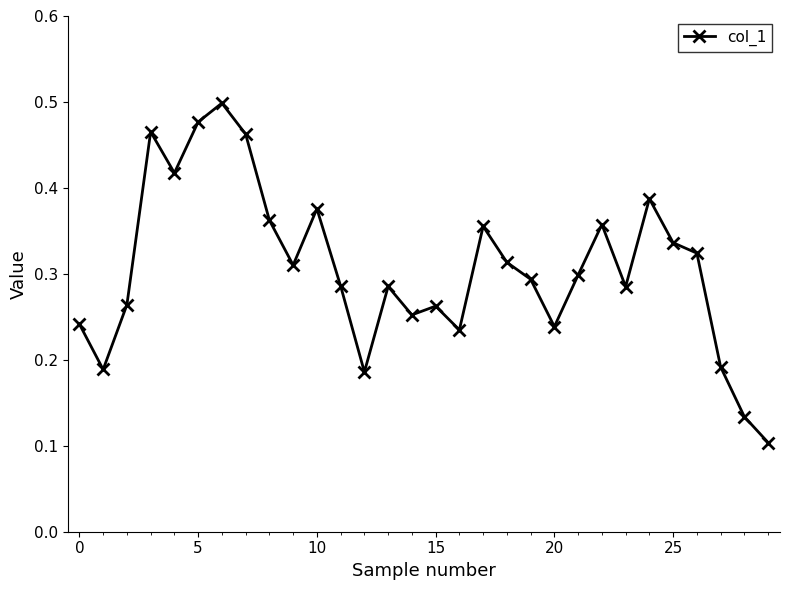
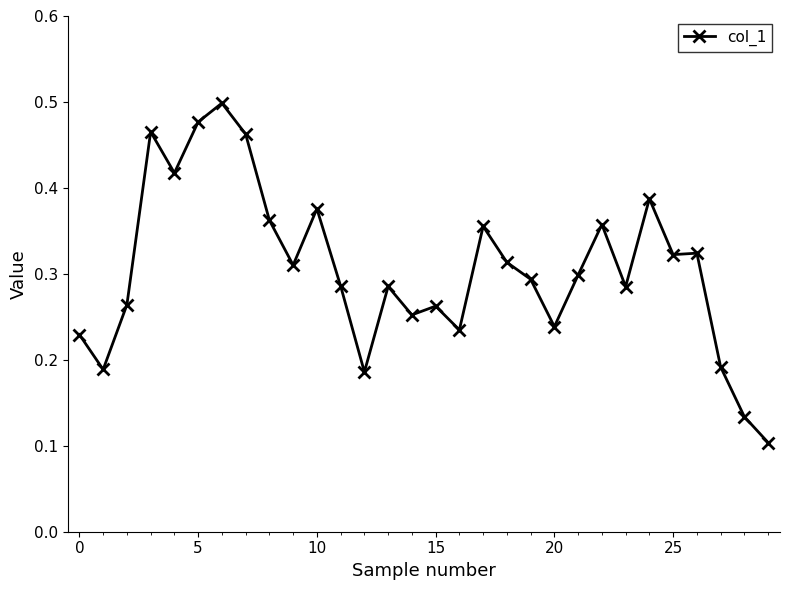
  {
-   "0": 0.24,
+   "0": 0.23,
    "5": 0.48,
    "10": 0.38,
    "15": 0.26,
    "20": 0.24,
-   "25": 0.34
+   "25": 0.32
  }
